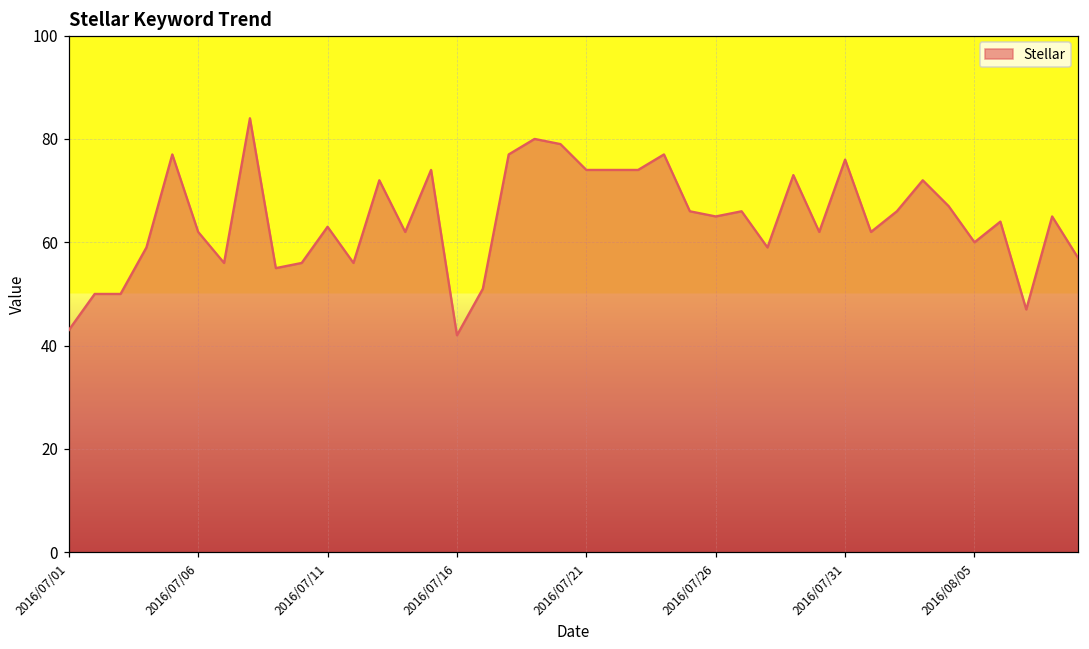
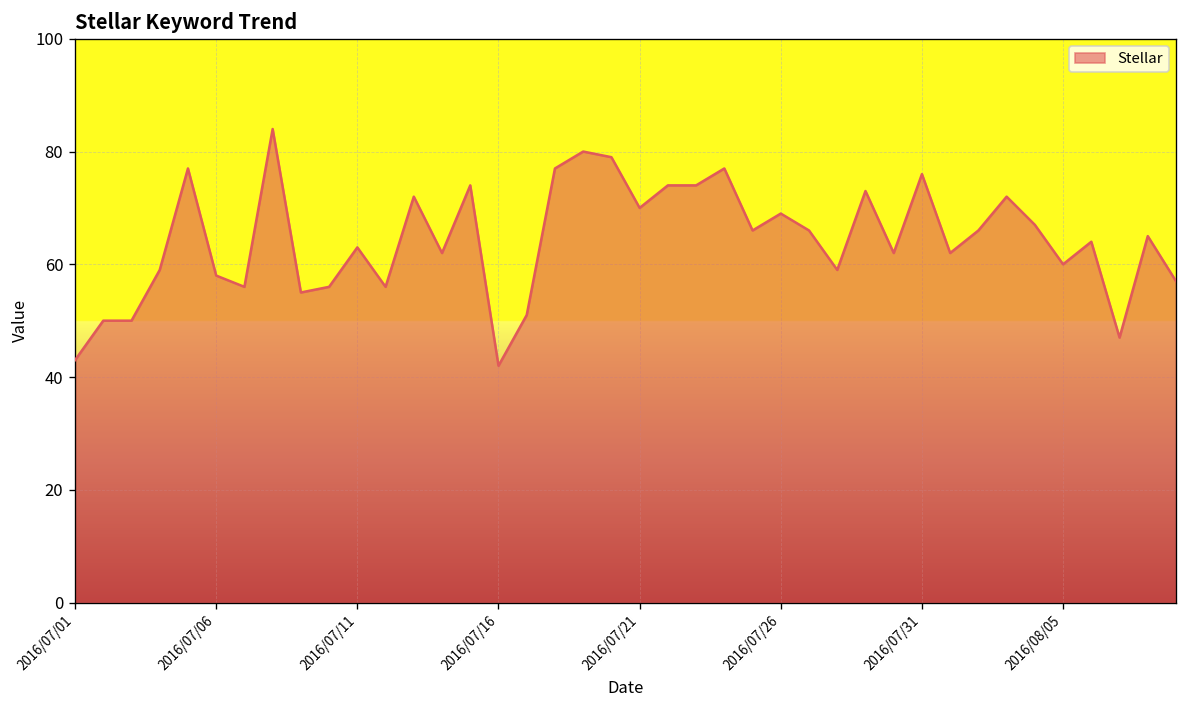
  {
    "2016/07/01": 43,
-   "2016/07/06": 62,
+   "2016/07/06": 58,
    "2016/07/11": 63,
    "2016/07/16": 42,
-   "2016/07/21": 74,
-   "2016/07/26": 65,
+   "2016/07/21": 70,
+   "2016/07/26": 69,
    "2016/07/31": 76,
    "2016/08/05": 60
  }
